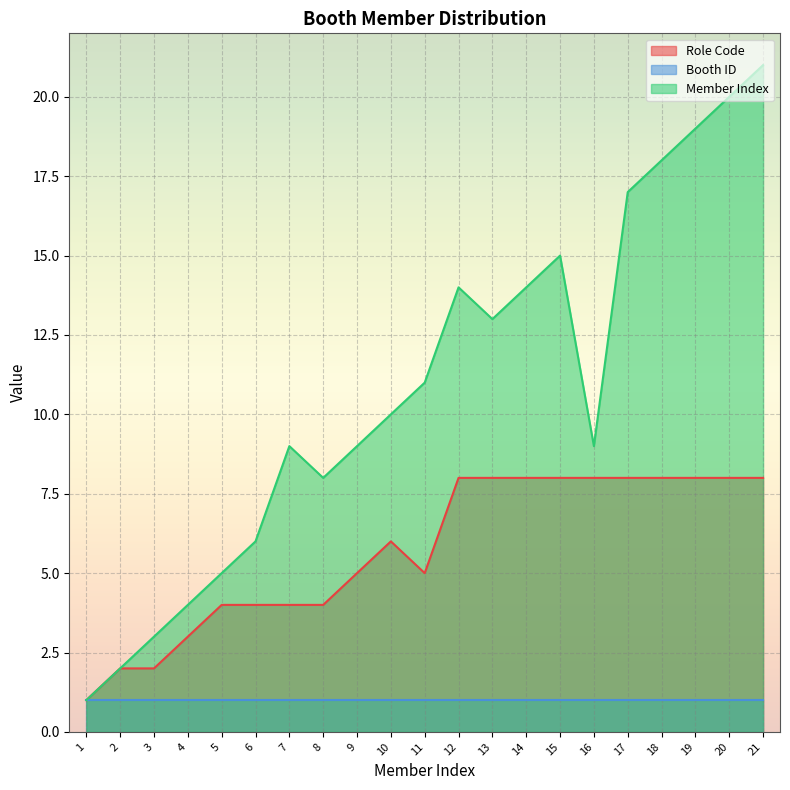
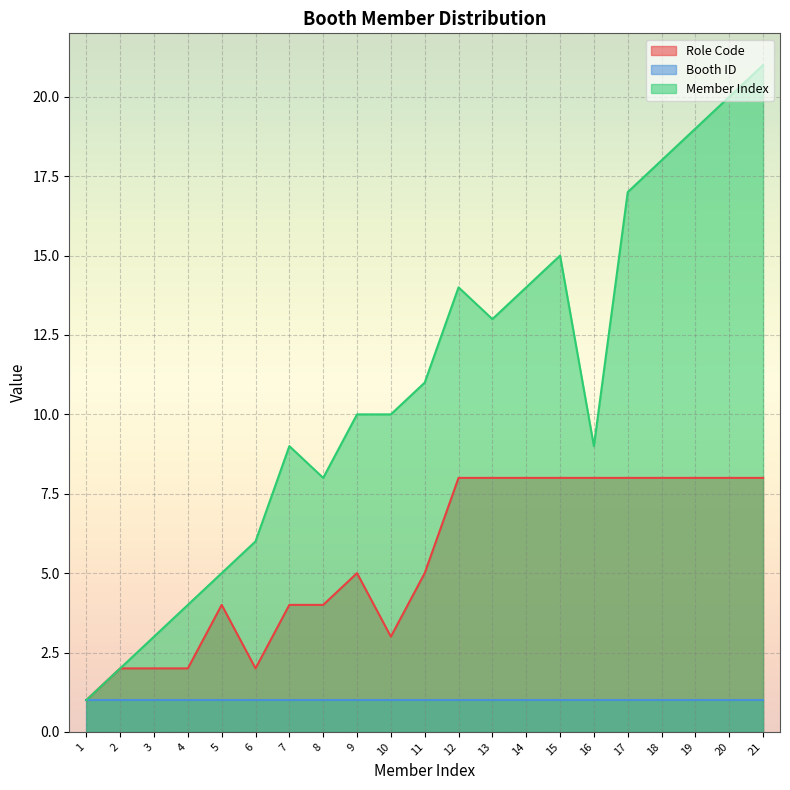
  {
    "Role Code": {
      "3": 2,
-     "4": 3,
+     "4": 2,
      "5": 4,
-     "6": 4,
+     "6": 2,
      "7": 4,
      "8": 4,
      "9": 5,
-     "10": 6,
+     "10": 3,
      "11": 5,
      "12": 8,
      "13": 8,
      "14": 8,
      "15": 8,
      "16": 8,
      "17": 8,
      "18": 8,
      "19": 8,
      "20": 8,
      "21": 8
    },
    "Booth ID": {
      "2": 1,
      "3": 1,
      "4": 1,
      "5": 1,
      "6": 1,
      "7": 1,
      "8": 1,
      "9": 1,
      "10": 1,
      "11": 1,
      "12": 1,
      "13": 1,
      "14": 1,
      "15": 1,
      "16": 1,
      "17": 1,
      "18": 1,
      "19": 1,
      "20": 1,
      "21": 1
    },
    "Member Index": {
      "3": 3,
      "4": 4,
      "5": 5,
      "6": 6,
      "7": 9,
      "8": 8,
-     "9": 9,
+     "9": 10,
      "10": 10,
      "11": 11,
      "12": 14,
      "13": 13,
      "14": 14,
      "15": 15,
      "16": 9,
      "17": 17,
      "18": 18,
      "19": 19
    }
  }
